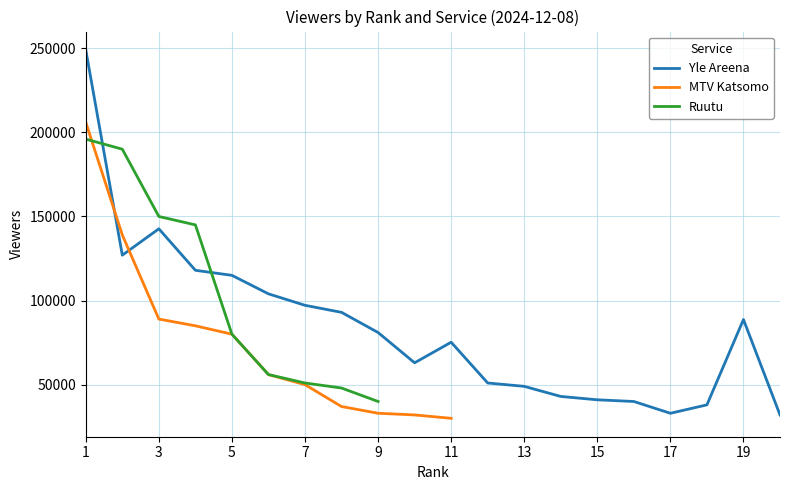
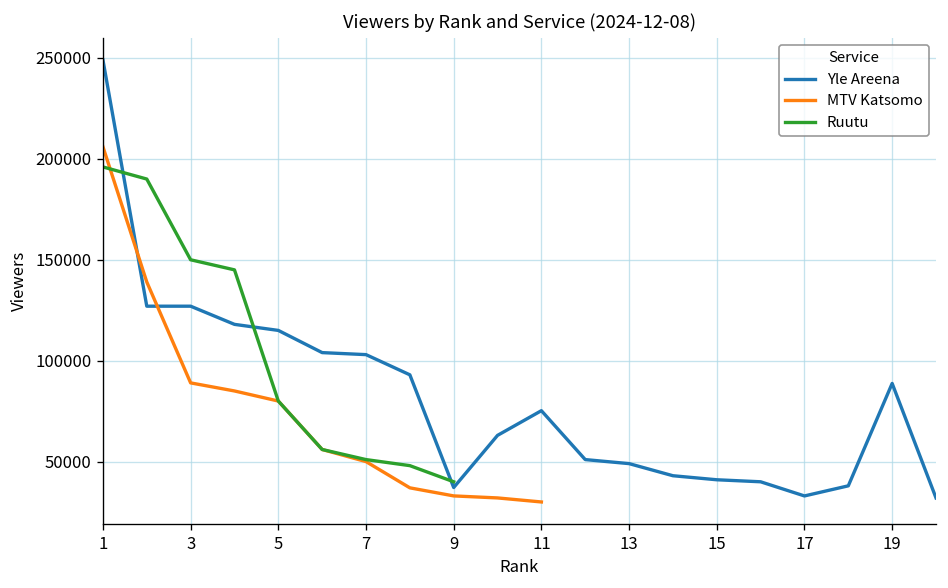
  {
    "Yle Areena": {
      "1": 249000,
-     "3": 143000,
+     "3": 127000,
      "5": 115000,
-     "7": 97000,
-     "9": 81000,
+     "7": 103000,
+     "9": 37000,
      "11": 75000,
      "13": 49000,
      "15": 41000,
      "17": 33000,
      "19": 89000
    },
    "MTV Katsomo": {
      "1": 206000,
      "3": 89000,
      "9": 33000,
      "11": 30000
    },
    "Ruutu": {
      "1": 196000,
      "3": 150000,
      "9": 40000
    }
  }
